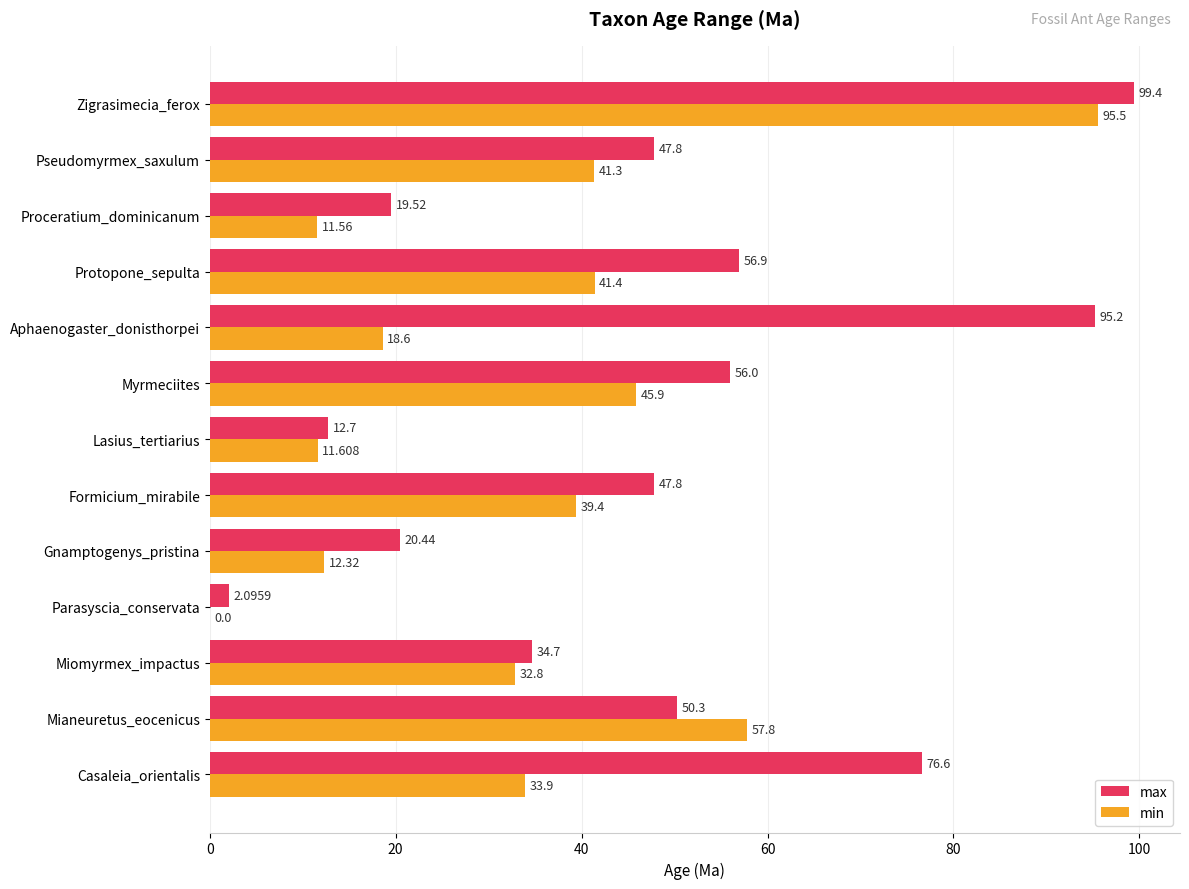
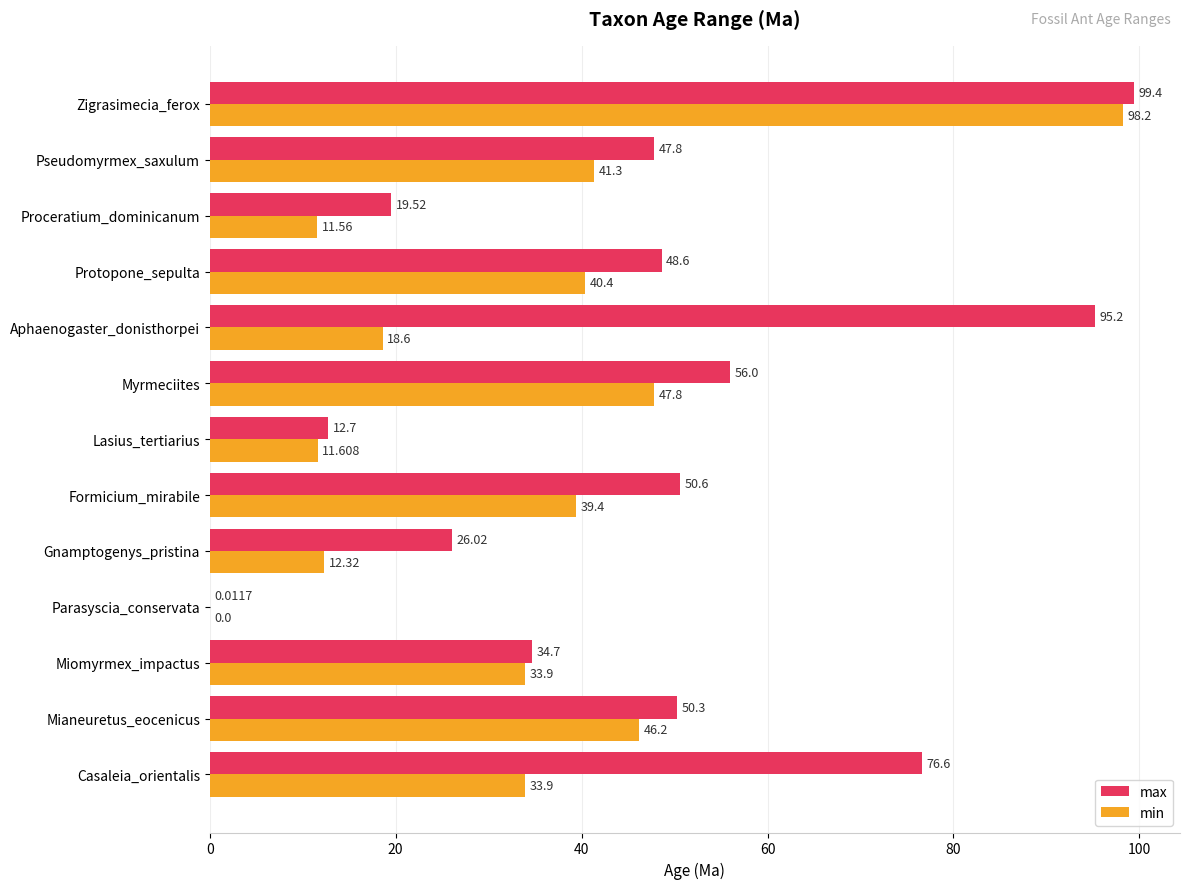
  {
    "max": {
      "Zigrasimecia_ferox": 99.4,
      "Pseudomyrmex_saxulum": 47.8,
      "Proceratium_dominicanum": 19.52,
-     "Protopone_sepulta": 56.9,
+     "Protopone_sepulta": 48.6,
      "Aphaenogaster_donisthorpei": 95.2,
      "Myrmeciites": 56.0,
      "Lasius_tertiarius": 12.7,
-     "Formicium_mirabile": 47.8,
-     "Gnamptogenys_pristina": 20.44,
-     "Parasyscia_conservata": 2.0959,
+     "Formicium_mirabile": 50.6,
+     "Gnamptogenys_pristina": 26.02,
+     "Parasyscia_conservata": 0.0117,
      "Miomyrmex_impactus": 34.7,
      "Mianeuretus_eocenicus": 50.3,
      "Casaleia_orientalis": 76.6
    },
    "min": {
-     "Zigrasimecia_ferox": 95.5,
+     "Zigrasimecia_ferox": 98.2,
      "Pseudomyrmex_saxulum": 41.3,
      "Proceratium_dominicanum": 11.56,
-     "Protopone_sepulta": 41.4,
+     "Protopone_sepulta": 40.4,
      "Aphaenogaster_donisthorpei": 18.6,
-     "Myrmeciites": 45.9,
+     "Myrmeciites": 47.8,
      "Lasius_tertiarius": 11.608,
      "Formicium_mirabile": 39.4,
      "Gnamptogenys_pristina": 12.32,
      "Parasyscia_conservata": 0.0,
-     "Miomyrmex_impactus": 32.8,
-     "Mianeuretus_eocenicus": 57.8,
+     "Miomyrmex_impactus": 33.9,
+     "Mianeuretus_eocenicus": 46.2,
      "Casaleia_orientalis": 33.9
    }
  }
